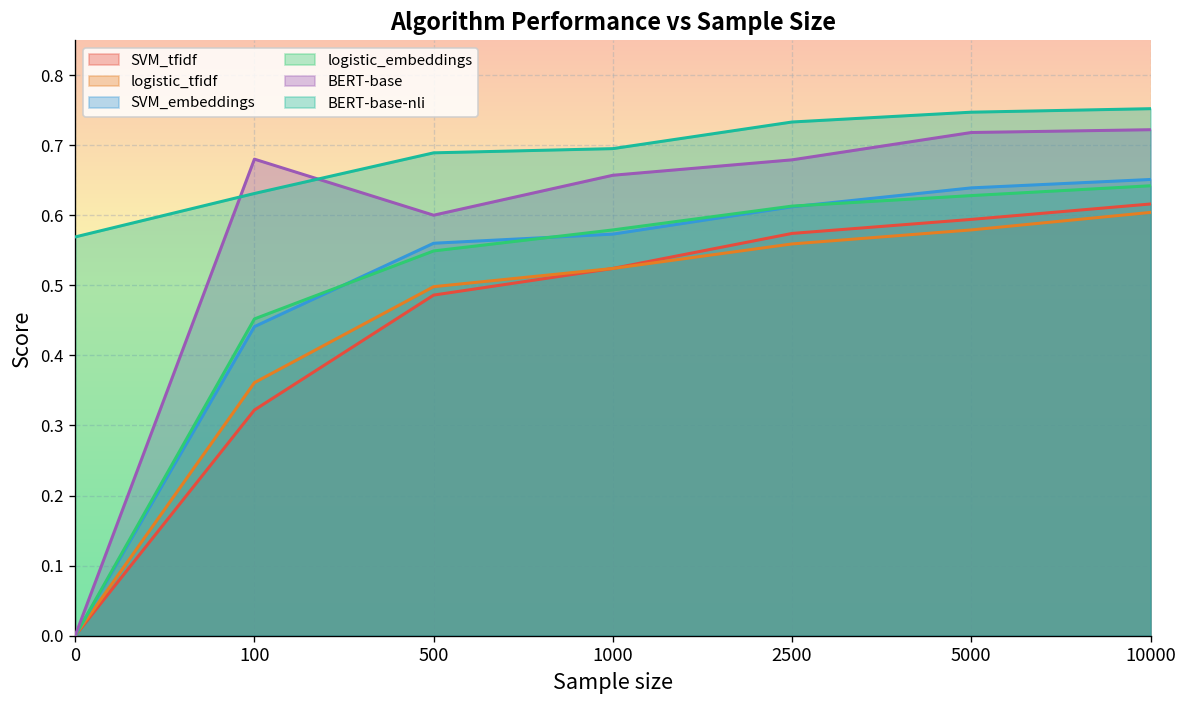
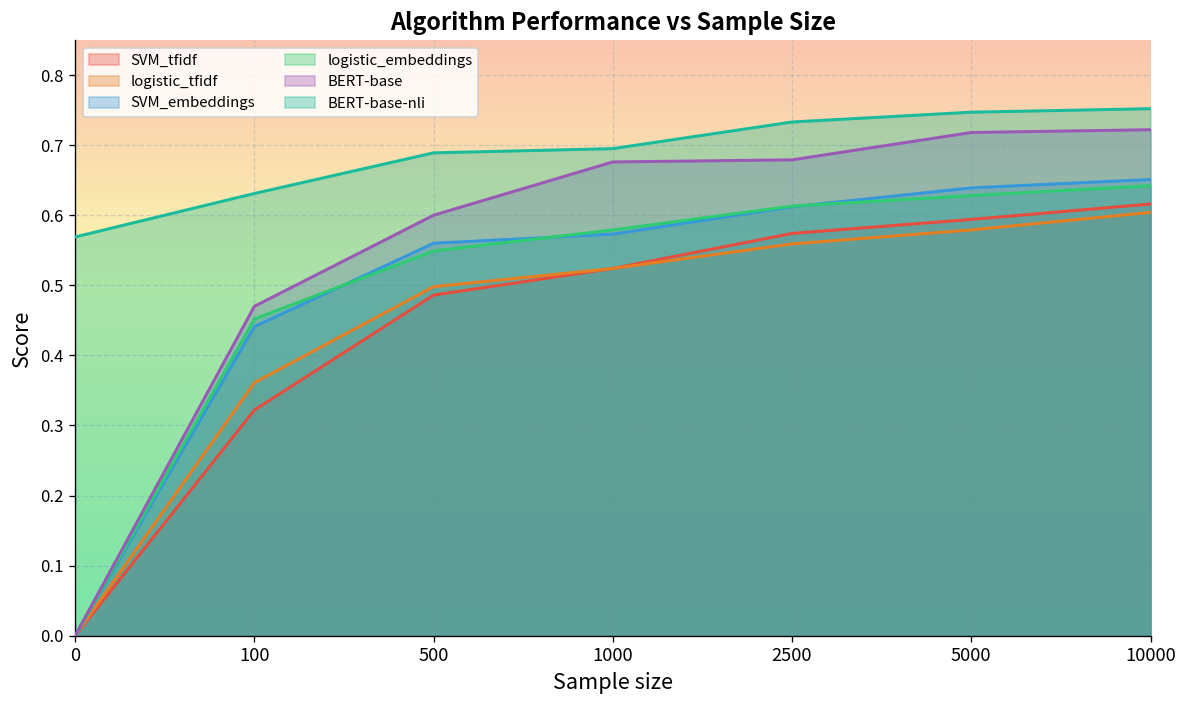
  {
    "BERT-base": {
-     "100": 0.68,
+     "100": 0.47,
      "500": 0.60,
-     "1000": 0.66,
+     "1000": 0.68,
      "2500": 0.68,
      "5000": 0.72,
      "10000": 0.72
    }
  }
